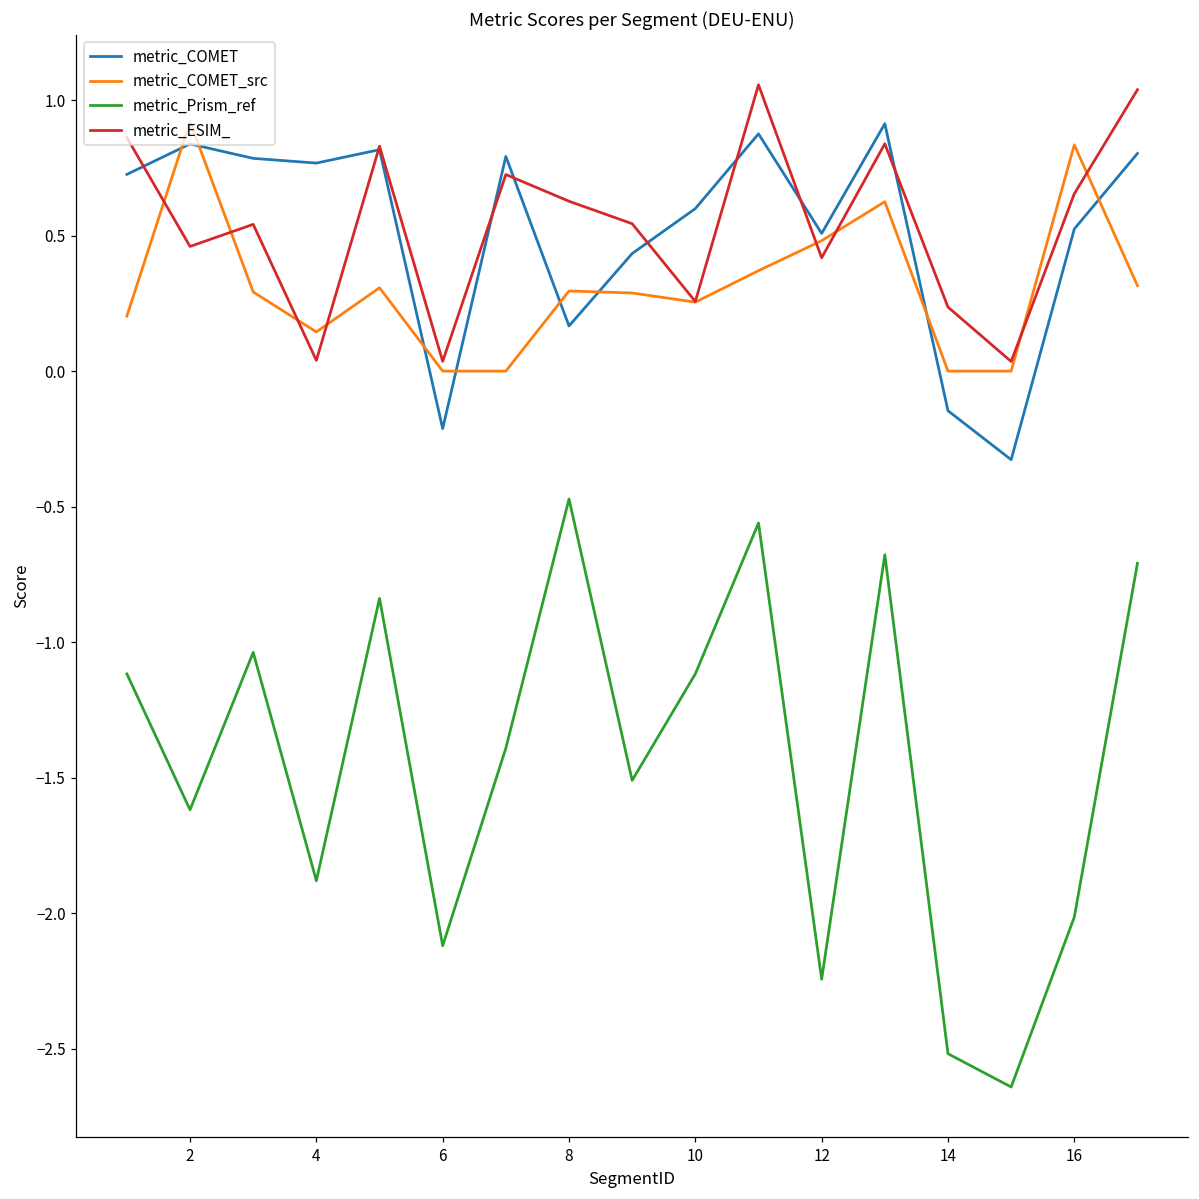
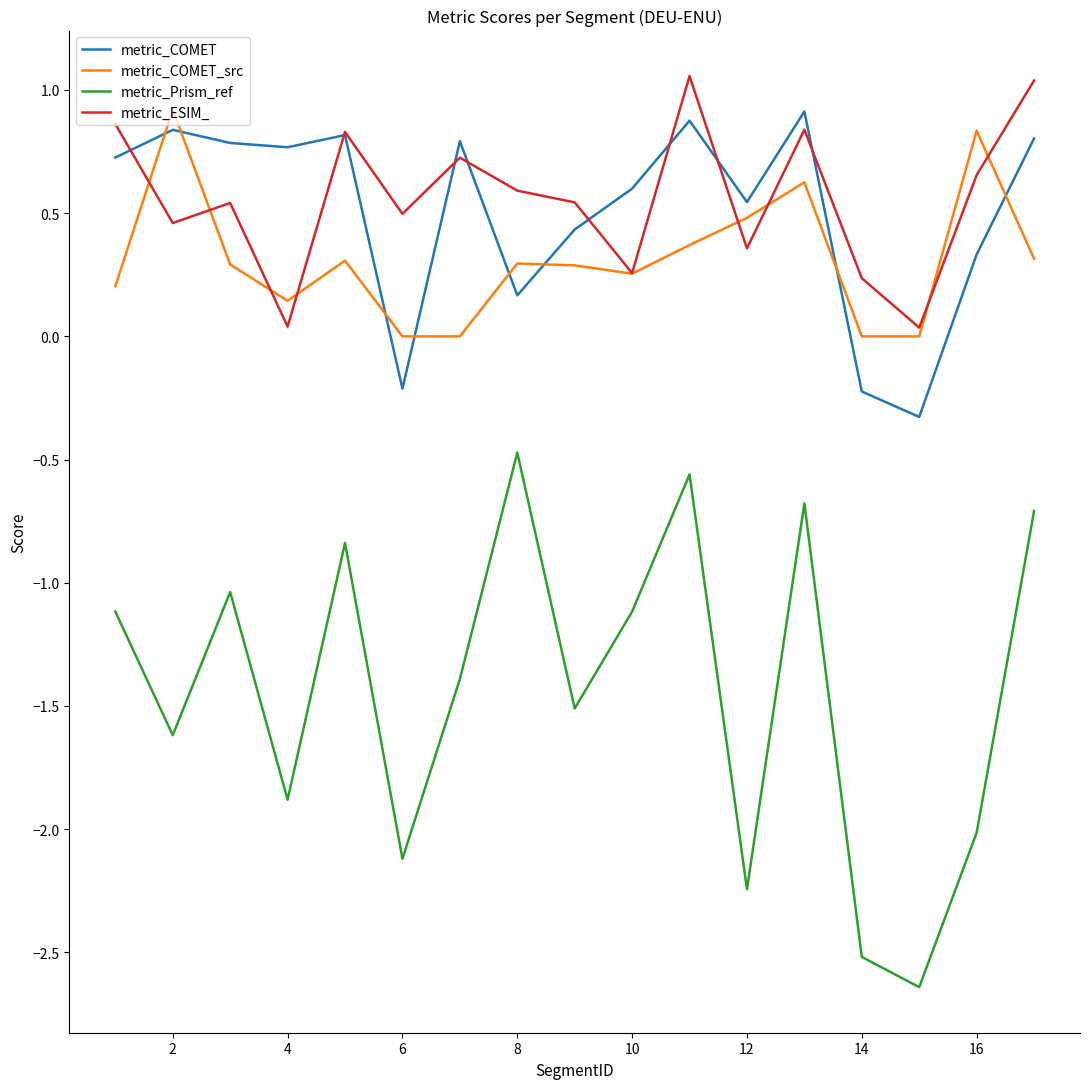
  {
    "metric_COMET": {
      "2": 0.84,
      "4": 0.77,
      "6": -0.21,
      "8": 0.17,
      "10": 0.60,
-     "12": 0.51,
-     "14": -0.15,
-     "16": 0.52
+     "12": 0.55,
+     "14": -0.22,
+     "16": 0.33
    },
    "metric_COMET_src": {
      "4": 0.14,
      "6": 0.00,
      "8": 0.30,
      "12": 0.48,
      "14": 0.00,
      "16": 0.83
    },
    "metric_Prism_ref": {
      "2": -1.62,
      "4": -1.88,
      "6": -2.12,
      "8": -0.47,
      "10": -1.12,
      "12": -2.24,
      "14": -2.52,
      "16": -2.01
    },
    "metric_ESIM_": {
      "2": 0.46,
      "4": 0.04,
-     "6": 0.04,
-     "8": 0.63,
-     "12": 0.42,
+     "6": 0.50,
+     "8": 0.59,
+     "12": 0.36,
      "14": 0.24,
      "16": 0.65
    }
  }
